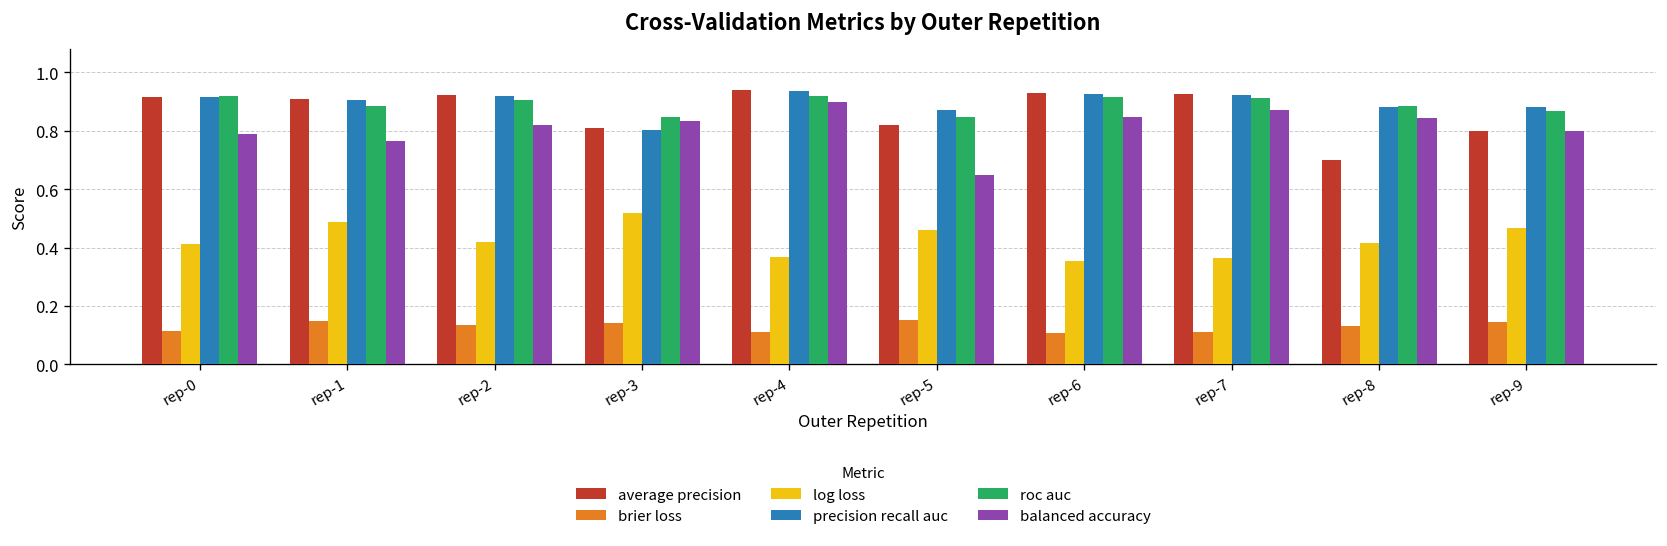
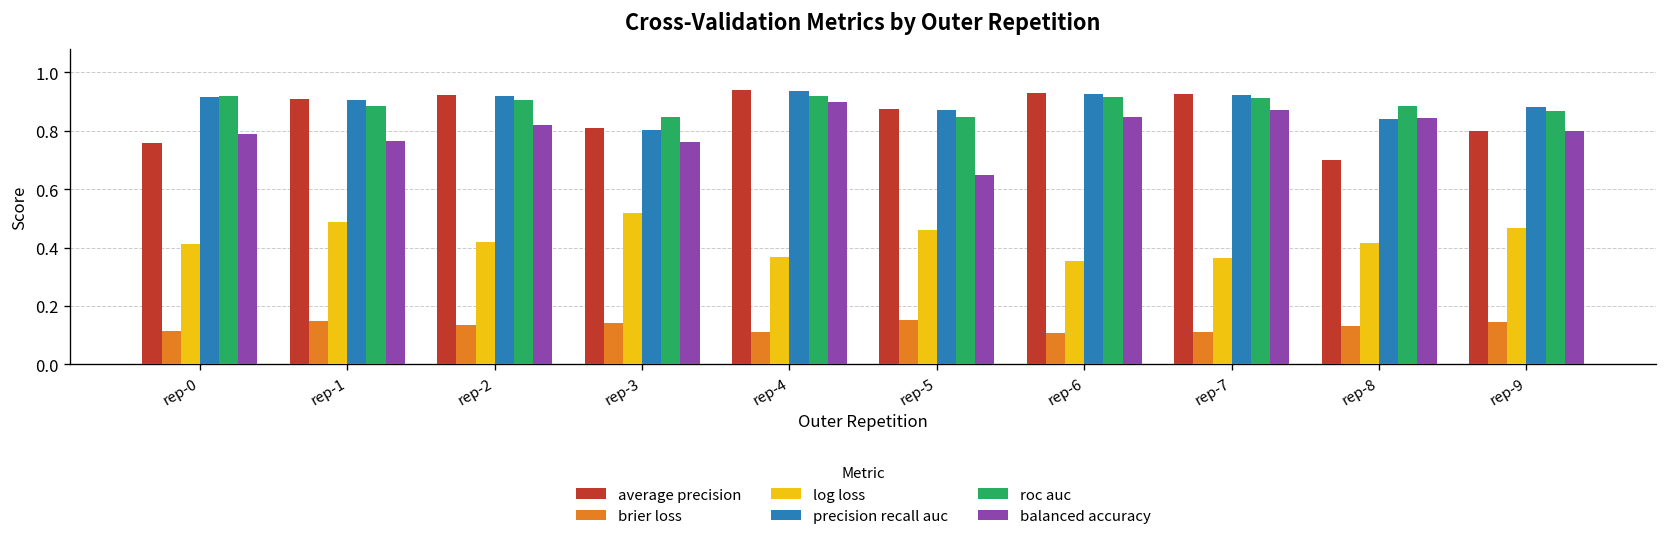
  {
    "average precision": {
-     "rep-0": 0.92,
+     "rep-0": 0.76,
      "rep-1": 0.91,
      "rep-2": 0.92,
      "rep-3": 0.81,
      "rep-4": 0.94,
-     "rep-5": 0.82,
+     "rep-5": 0.88,
      "rep-6": 0.93,
      "rep-7": 0.93,
      "rep-8": 0.70,
      "rep-9": 0.80
    },
    "brier loss": {
      "rep-0": 0.12,
      "rep-1": 0.15,
      "rep-2": 0.13,
      "rep-3": 0.14,
      "rep-4": 0.11,
      "rep-5": 0.15,
      "rep-6": 0.11,
      "rep-7": 0.11,
      "rep-8": 0.13,
      "rep-9": 0.15
    },
    "log loss": {
      "rep-0": 0.41,
      "rep-1": 0.49,
      "rep-2": 0.42,
      "rep-3": 0.52,
      "rep-4": 0.37,
      "rep-5": 0.46,
      "rep-6": 0.36,
      "rep-7": 0.36,
      "rep-8": 0.42,
      "rep-9": 0.47
    },
    "precision recall auc": {
      "rep-0": 0.91,
      "rep-1": 0.91,
      "rep-2": 0.92,
      "rep-3": 0.80,
      "rep-4": 0.94,
      "rep-5": 0.87,
      "rep-6": 0.93,
      "rep-7": 0.92,
-     "rep-8": 0.88,
+     "rep-8": 0.84,
      "rep-9": 0.88
    },
    "roc auc": {
      "rep-0": 0.92,
      "rep-1": 0.89,
      "rep-2": 0.91,
      "rep-3": 0.85,
      "rep-4": 0.92,
      "rep-5": 0.85,
      "rep-6": 0.92,
      "rep-7": 0.91,
      "rep-8": 0.88,
      "rep-9": 0.87
    },
    "balanced accuracy": {
      "rep-0": 0.79,
      "rep-1": 0.77,
      "rep-2": 0.82,
-     "rep-3": 0.83,
+     "rep-3": 0.76,
      "rep-4": 0.90,
      "rep-5": 0.65,
      "rep-6": 0.85,
      "rep-7": 0.87,
      "rep-8": 0.84,
      "rep-9": 0.80
    }
  }
